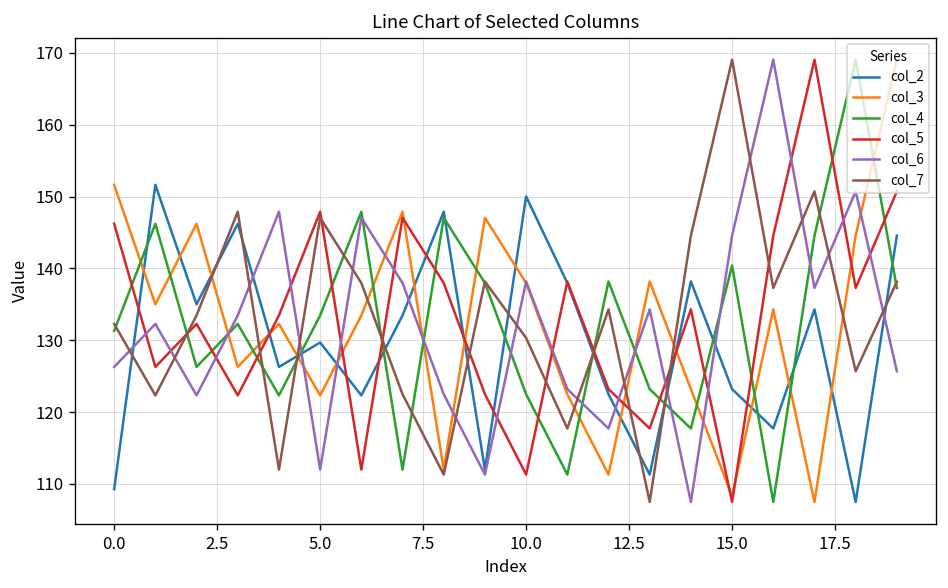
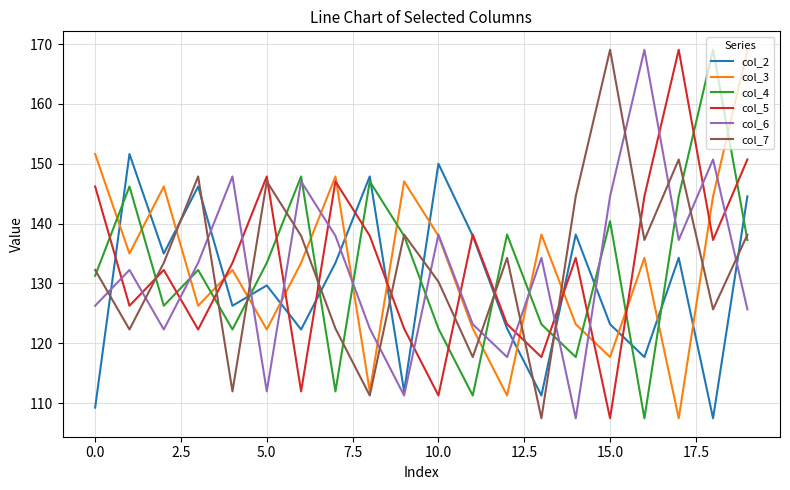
  {
    "col_2": {
      "0.0": 109,
      "5.0": 130,
      "10.0": 150,
      "15.0": 123
    },
    "col_3": {
      "0.0": 152,
      "5.0": 122,
-     "15.0": 108
+     "15.0": 118
    },
    "col_4": {
      "0.0": 131,
      "5.0": 133,
      "10.0": 122,
      "15.0": 140
    },
    "col_5": {
      "0.0": 146,
      "5.0": 148,
      "10.0": 111,
      "15.0": 107
    },
    "col_6": {
      "0.0": 126,
      "5.0": 112,
      "15.0": 145
    },
    "col_7": {
      "0.0": 132,
      "5.0": 147,
      "10.0": 130,
      "15.0": 169
    }
  }
